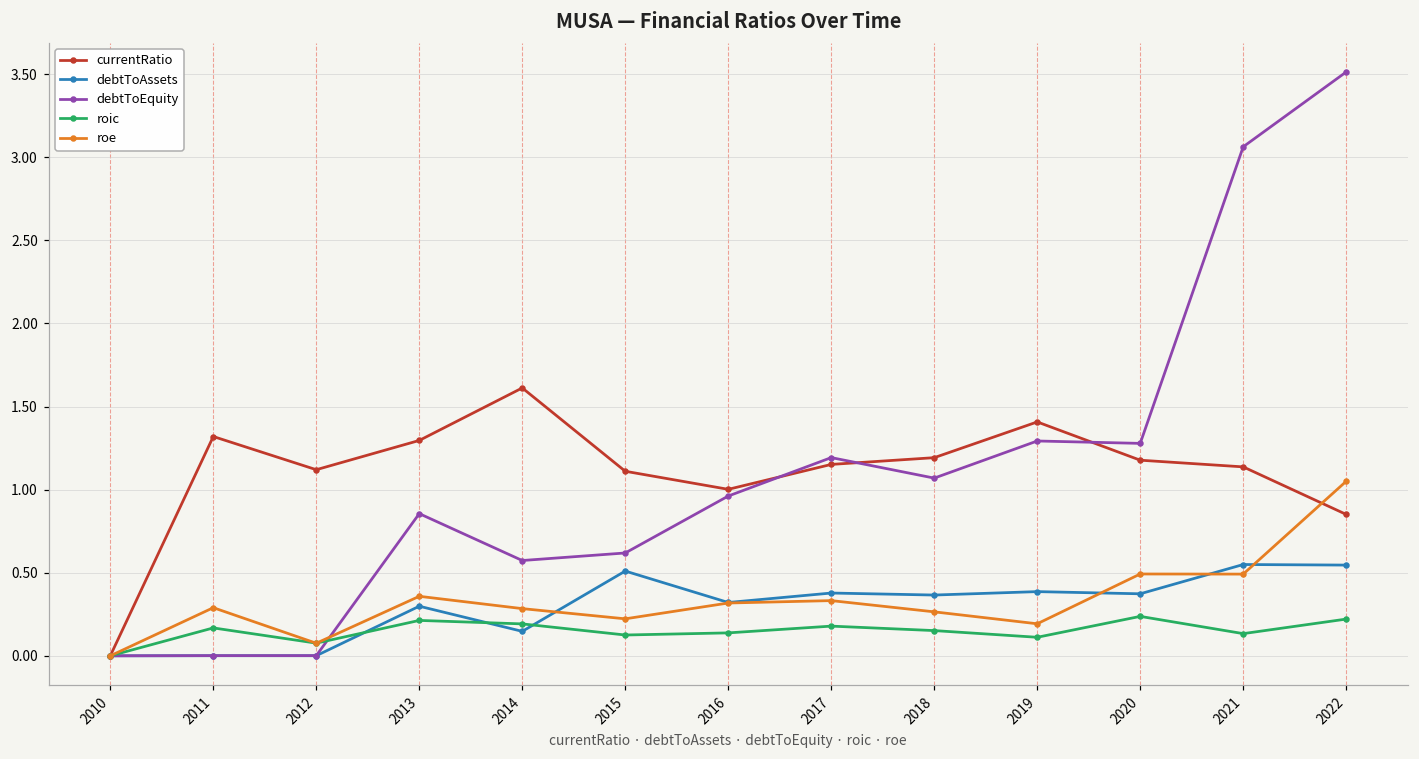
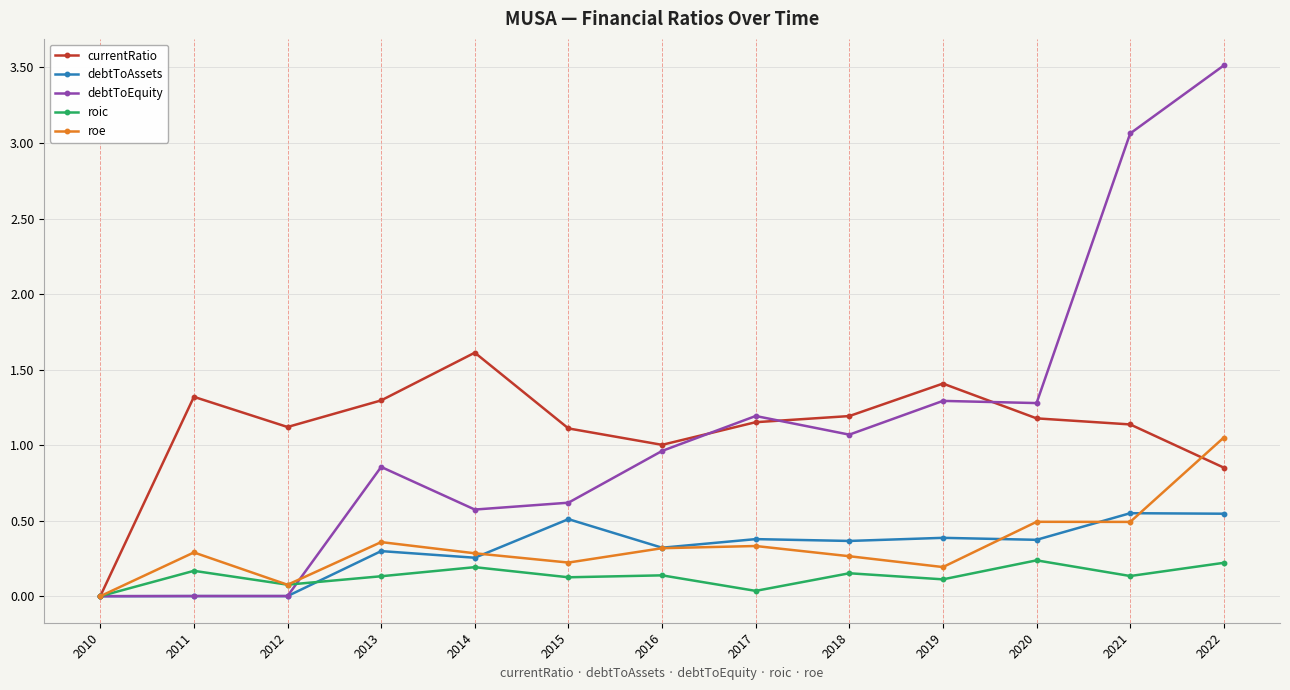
  {
    "currentRatio": {
      "2011": 1.32,
      "2012": 1.12,
      "2013": 1.30,
      "2014": 1.61,
      "2015": 1.11,
      "2016": 1.00,
      "2017": 1.15,
      "2018": 1.19,
      "2019": 1.41,
      "2020": 1.18,
      "2021": 1.14,
      "2022": 0.85
    },
    "debtToAssets": {
      "2013": 0.30,
-     "2014": 0.15,
+     "2014": 0.25,
      "2015": 0.51,
      "2017": 0.38,
      "2018": 0.37,
      "2019": 0.39,
      "2020": 0.37,
      "2021": 0.55,
      "2022": 0.55
    },
    "debtToEquity": {
      "2013": 0.86,
      "2014": 0.57,
      "2015": 0.62,
      "2016": 0.96,
      "2017": 1.19,
      "2018": 1.07,
      "2019": 1.29,
      "2020": 1.28,
      "2021": 3.06,
      "2022": 3.51
    },
    "roic": {
      "2011": 0.17,
-     "2013": 0.21,
+     "2013": 0.13,
      "2014": 0.19,
      "2015": 0.13,
      "2016": 0.14,
-     "2017": 0.18,
+     "2017": 0.04,
      "2018": 0.15,
      "2019": 0.11,
      "2020": 0.24,
      "2021": 0.13,
      "2022": 0.22
    },
    "roe": {
      "2011": 0.29,
      "2013": 0.36,
      "2014": 0.28,
      "2015": 0.22,
      "2017": 0.33,
      "2018": 0.26,
      "2019": 0.19,
      "2020": 0.49,
      "2021": 0.49,
      "2022": 1.05
    }
  }
